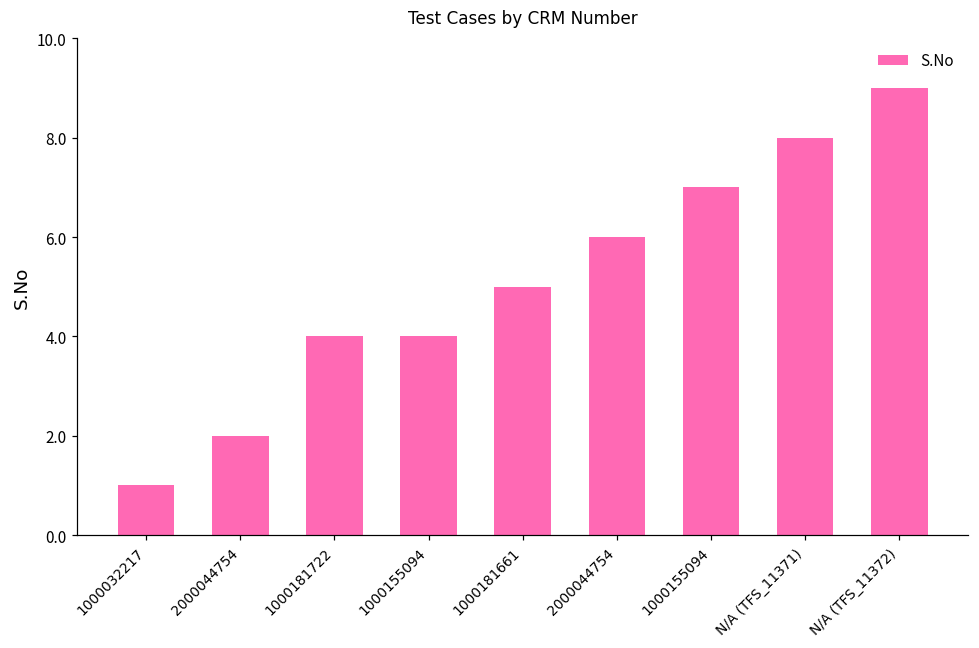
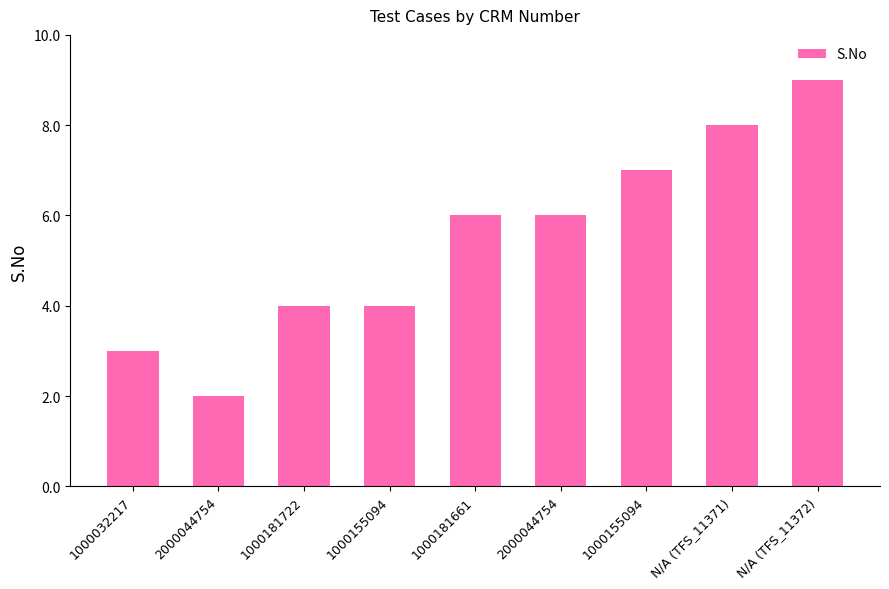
  {
-   "1000032217": 1,
+   "1000032217": 3,
    "1000181722": 4,
-   "1000181661": 5,
+   "1000181661": 6,
    "N/A (TFS_11371)": 8,
    "N/A (TFS_11372)": 9
  }
